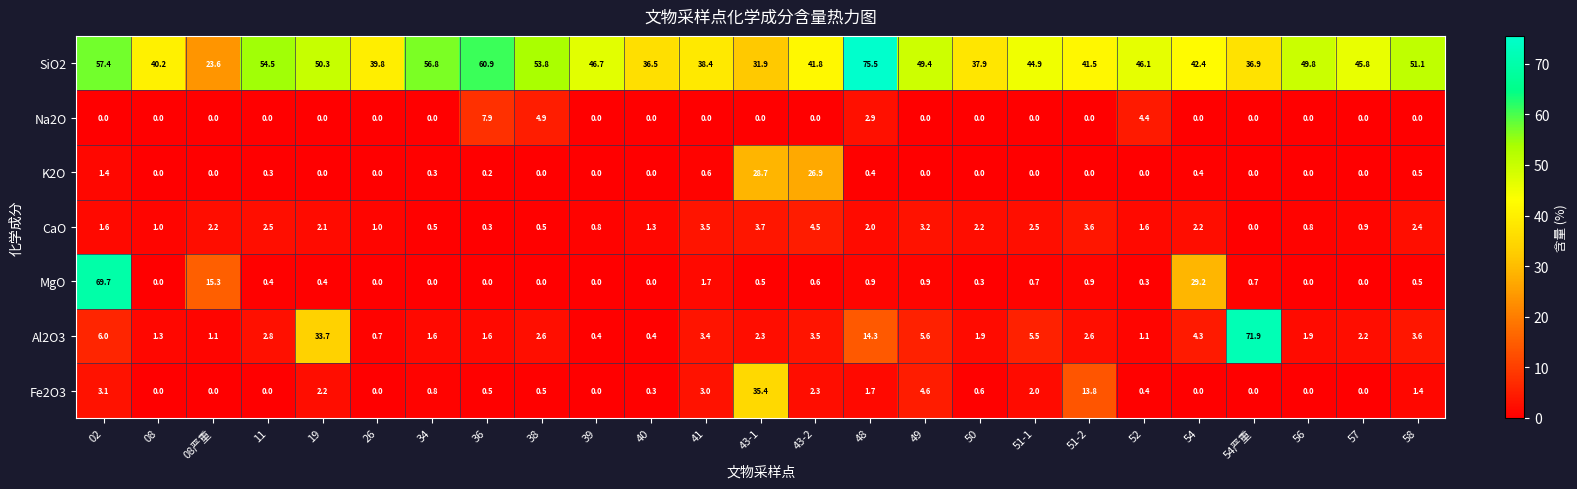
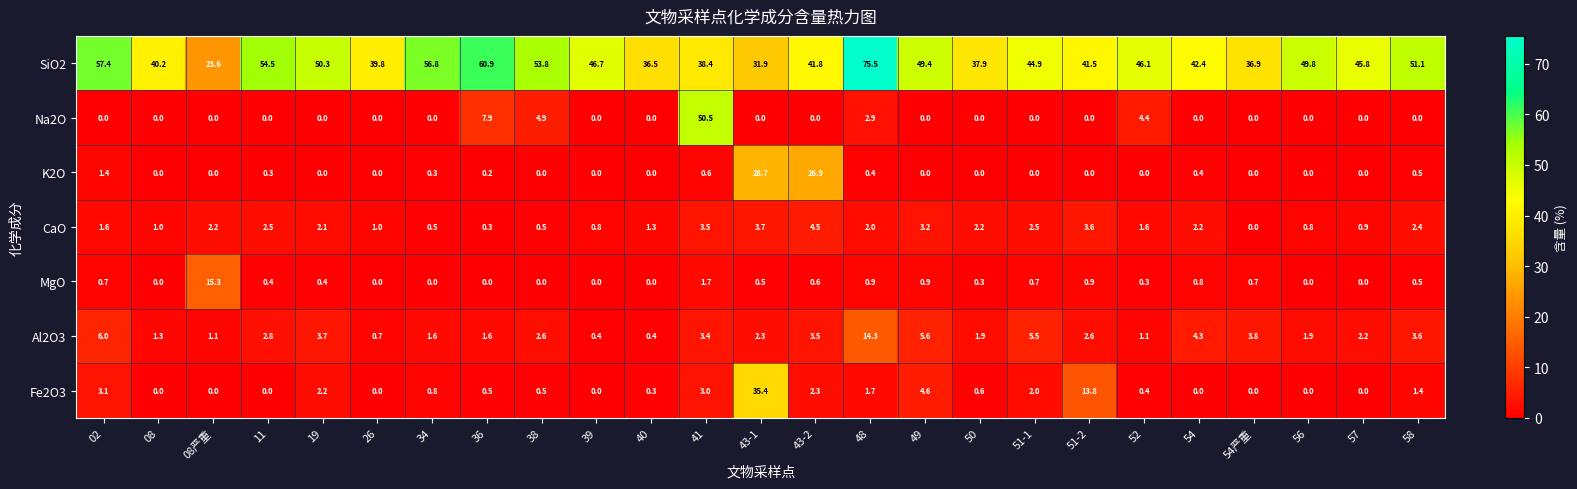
  {
    "SiO2": {
      "02": 57.4,
      "08": 40.2,
      "08严重": 23.6,
      "11": 54.5,
      "19": 50.3,
      "26": 39.8,
      "34": 56.8,
      "36": 60.9,
      "38": 53.8,
      "39": 46.7,
      "40": 36.5,
      "41": 38.4,
      "43-1": 31.9,
      "43-2": 41.8,
      "48": 75.5,
      "49": 49.4,
      "50": 37.9,
      "51-1": 44.9,
      "51-2": 41.5,
      "52": 46.1,
      "54": 42.4,
      "54严重": 36.9,
      "56": 49.8,
      "57": 45.8,
      "58": 51.1
    },
    "Na2O": {
      "02": 0.0,
      "08": 0.0,
      "08严重": 0.0,
      "11": 0.0,
      "19": 0.0,
      "26": 0.0,
      "34": 0.0,
      "36": 7.9,
      "38": 4.9,
      "39": 0.0,
      "40": 0.0,
-     "41": 0.0,
+     "41": 50.5,
      "43-1": 0.0,
      "43-2": 0.0,
      "48": 2.9,
      "49": 0.0,
      "50": 0.0,
      "51-1": 0.0,
      "51-2": 0.0,
      "52": 4.4,
      "54": 0.0,
      "54严重": 0.0,
      "56": 0.0,
      "57": 0.0,
      "58": 0.0
    },
    "K2O": {
      "02": 1.4,
      "08": 0.0,
      "08严重": 0.0,
      "11": 0.3,
      "19": 0.0,
      "26": 0.0,
      "34": 0.3,
      "36": 0.2,
      "38": 0.0,
      "39": 0.0,
      "40": 0.0,
      "41": 0.6,
      "43-1": 28.7,
      "43-2": 26.9,
      "48": 0.4,
      "49": 0.0,
      "50": 0.0,
      "51-1": 0.0,
      "51-2": 0.0,
      "52": 0.0,
      "54": 0.4,
      "54严重": 0.0,
      "56": 0.0,
      "57": 0.0,
      "58": 0.5
    },
    "CaO": {
      "02": 1.6,
      "08": 1.0,
      "08严重": 2.2,
      "11": 2.5,
      "19": 2.1,
      "26": 1.0,
      "34": 0.5,
      "36": 0.3,
      "38": 0.5,
      "39": 0.8,
      "40": 1.3,
      "41": 3.5,
      "43-1": 3.7,
      "43-2": 4.5,
      "48": 2.0,
      "49": 3.2,
      "50": 2.2,
      "51-1": 2.5,
      "51-2": 3.6,
      "52": 1.6,
      "54": 2.2,
      "54严重": 0.0,
      "56": 0.8,
      "57": 0.9,
      "58": 2.4
    },
    "MgO": {
-     "02": 69.7,
+     "02": 0.7,
      "08": 0.0,
      "08严重": 15.3,
      "11": 0.4,
      "19": 0.4,
      "26": 0.0,
      "34": 0.0,
      "36": 0.0,
      "38": 0.0,
      "39": 0.0,
      "40": 0.0,
      "41": 1.7,
      "43-1": 0.5,
      "43-2": 0.6,
      "48": 0.9,
      "49": 0.9,
      "50": 0.3,
      "51-1": 0.7,
      "51-2": 0.9,
      "52": 0.3,
-     "54": 29.2,
+     "54": 0.8,
      "54严重": 0.7,
      "56": 0.0,
      "57": 0.0,
      "58": 0.5
    },
    "Al2O3": {
      "02": 6.0,
      "08": 1.3,
      "08严重": 1.1,
      "11": 2.8,
-     "19": 33.7,
+     "19": 3.7,
      "26": 0.7,
      "34": 1.6,
      "36": 1.6,
      "38": 2.6,
      "39": 0.4,
      "40": 0.4,
      "41": 3.4,
      "43-1": 2.3,
      "43-2": 3.5,
      "48": 14.3,
      "49": 5.6,
      "50": 1.9,
      "51-1": 5.5,
      "51-2": 2.6,
      "52": 1.1,
      "54": 4.3,
-     "54严重": 71.9,
+     "54严重": 3.8,
      "56": 1.9,
      "57": 2.2,
      "58": 3.6
    },
    "Fe2O3": {
      "02": 3.1,
      "08": 0.0,
      "08严重": 0.0,
      "11": 0.0,
      "19": 2.2,
      "26": 0.0,
      "34": 0.8,
      "36": 0.5,
      "38": 0.5,
      "39": 0.0,
      "40": 0.3,
      "41": 3.0,
      "43-1": 35.4,
      "43-2": 2.3,
      "48": 1.7,
      "49": 4.6,
      "50": 0.6,
      "51-1": 2.0,
      "51-2": 13.8,
      "52": 0.4,
      "54": 0.0,
      "54严重": 0.0,
      "56": 0.0,
      "57": 0.0,
      "58": 1.4
    }
  }
